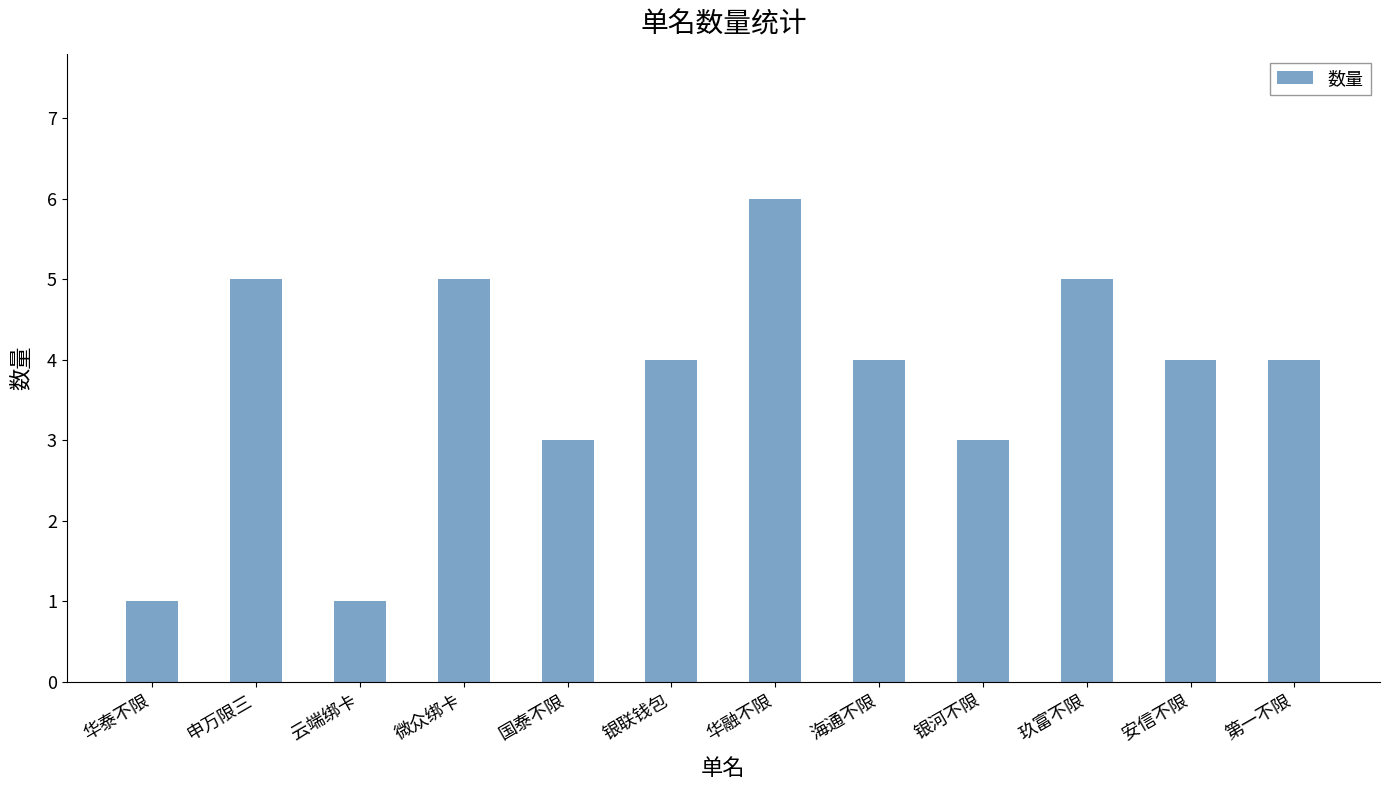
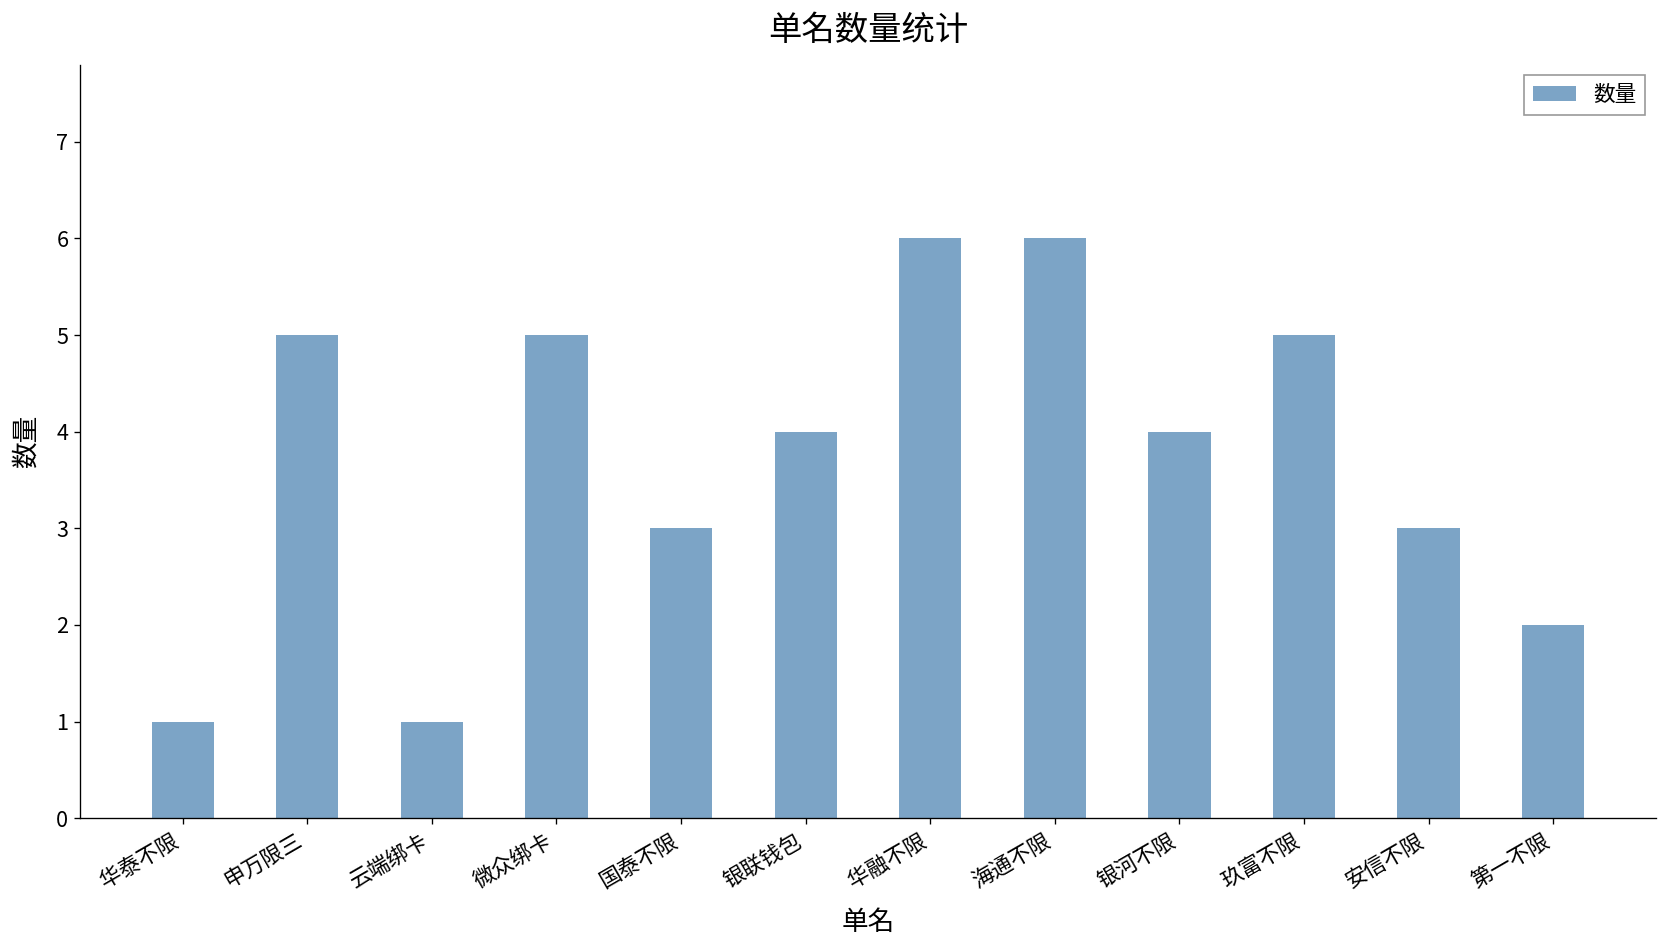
  {
    "华泰不限": 1,
    "申万限三": 5,
    "云端绑卡": 1,
    "微众绑卡": 5,
    "国泰不限": 3,
    "银联钱包": 4,
    "华融不限": 6,
-   "海通不限": 4,
-   "银河不限": 3,
+   "海通不限": 6,
+   "银河不限": 4,
    "玖富不限": 5,
-   "安信不限": 4,
-   "第一不限": 4
+   "安信不限": 3,
+   "第一不限": 2
  }
